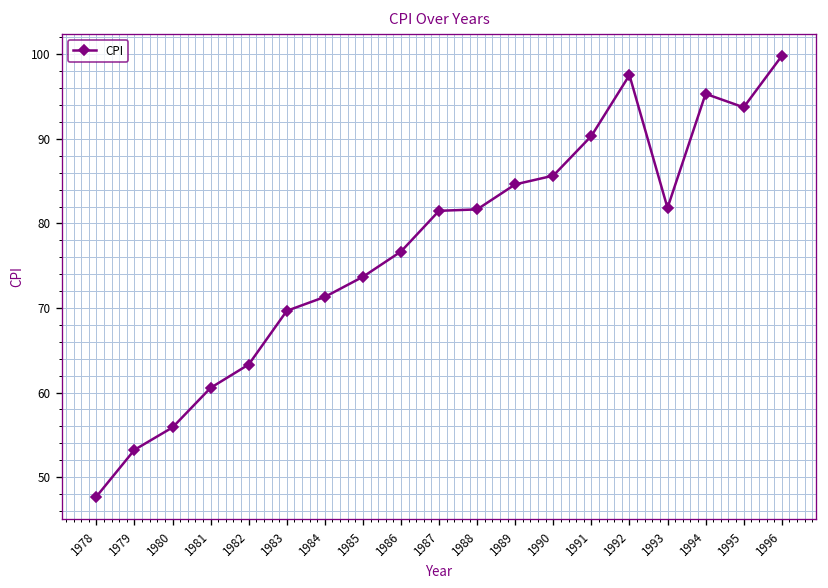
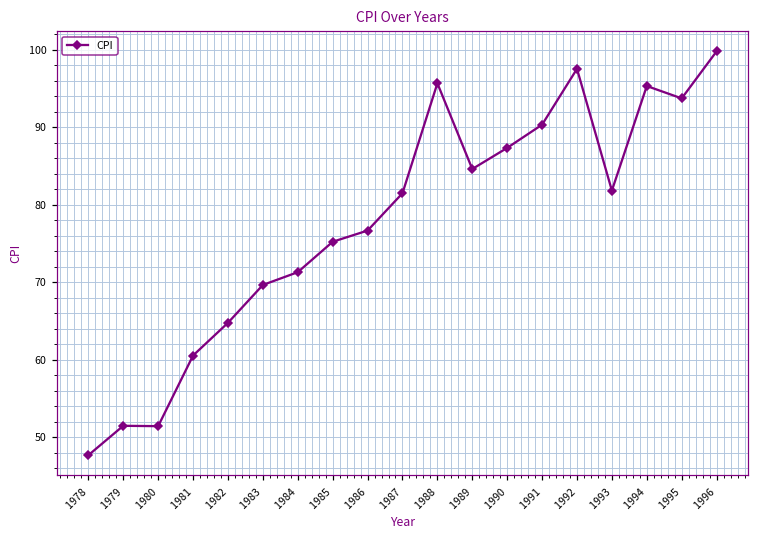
  {
    "1978": 48,
-   "1979": 53,
-   "1980": 56,
+   "1979": 51,
+   "1980": 51,
    "1981": 61,
-   "1982": 63,
+   "1982": 65,
    "1983": 70,
    "1984": 71,
-   "1985": 74,
+   "1985": 75,
    "1986": 77,
    "1987": 81,
-   "1988": 82,
+   "1988": 96,
    "1989": 85,
-   "1990": 86,
+   "1990": 87,
    "1991": 90,
    "1992": 98,
    "1993": 82,
    "1994": 95,
    "1995": 94,
    "1996": 100
  }
